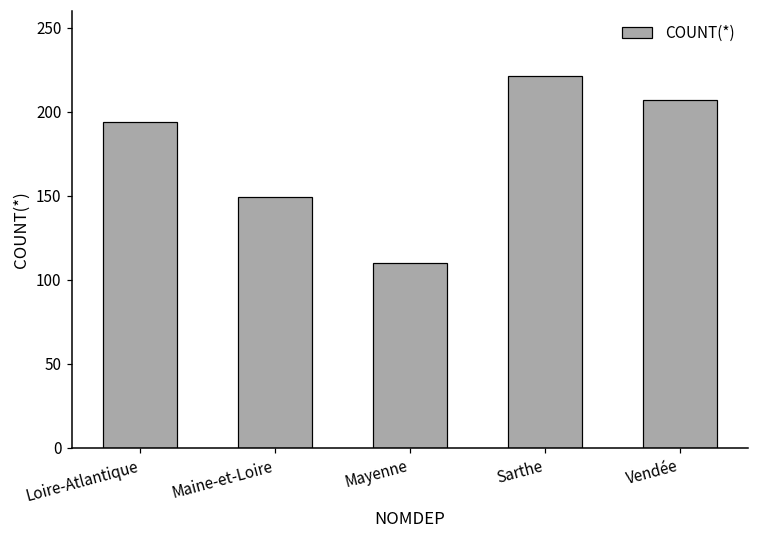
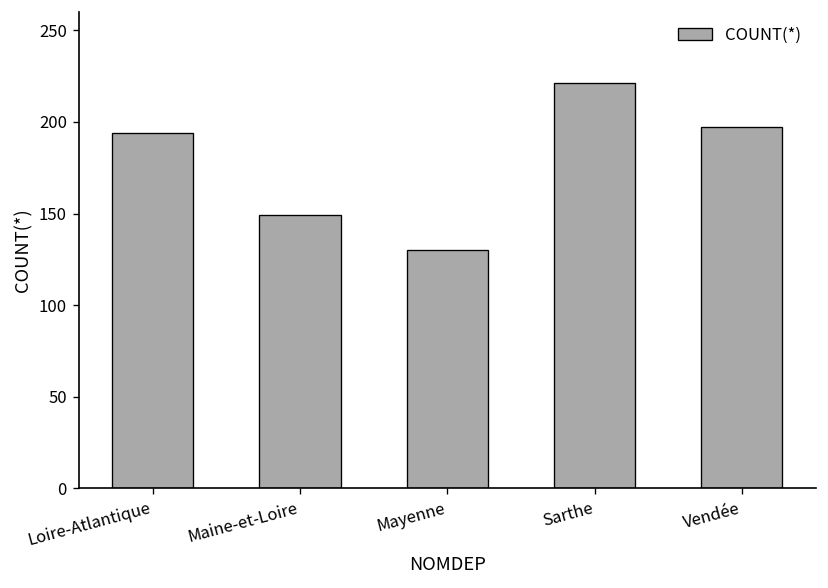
  {
    "Loire-Atlantique": 194,
    "Maine-et-Loire": 149,
-   "Mayenne": 110,
+   "Mayenne": 130,
    "Sarthe": 221,
-   "Vendée": 207
+   "Vendée": 197
  }
